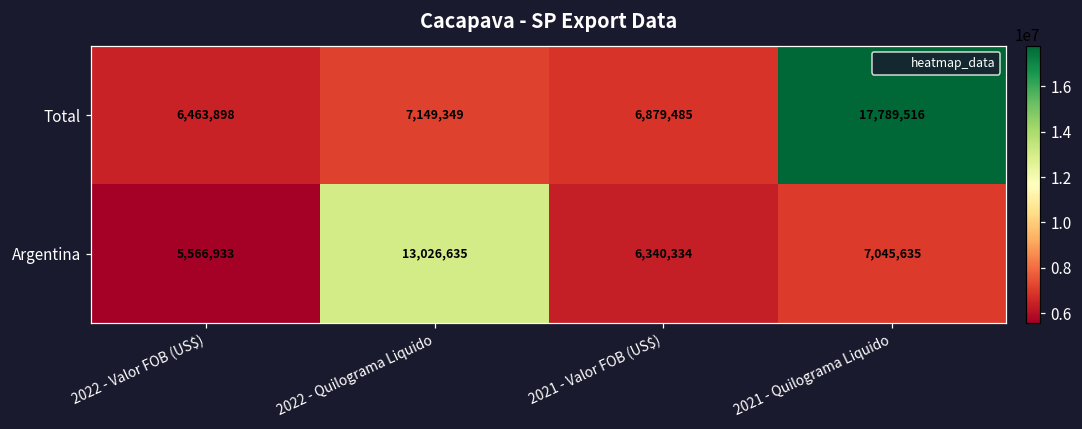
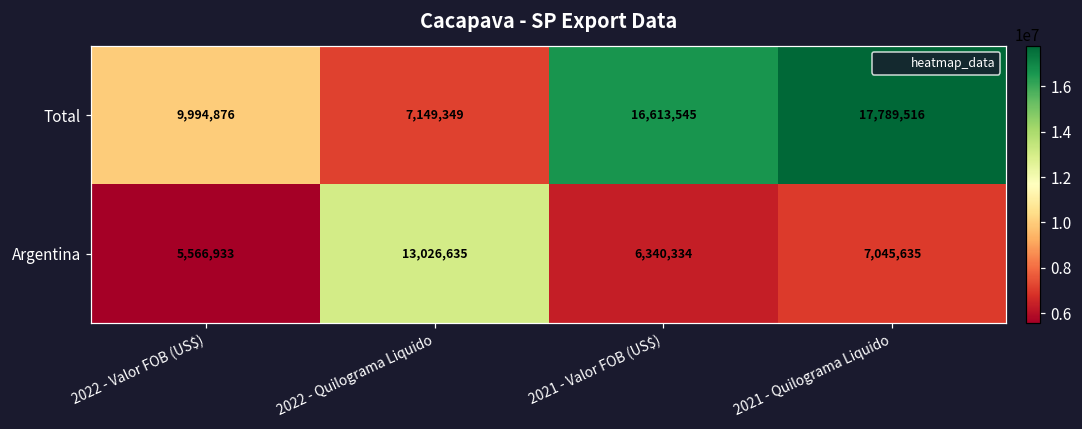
  {
    "Total": {
-     "2022 - Valor FOB (US$)": "6,463,898",
+     "2022 - Valor FOB (US$)": "9,994,876",
      "2022 - Quilograma Liquido": "7,149,349",
-     "2021 - Valor FOB (US$)": "6,879,485",
+     "2021 - Valor FOB (US$)": "16,613,545",
      "2021 - Quilograma Liquido": "17,789,516"
    },
    "Argentina": {
      "2022 - Valor FOB (US$)": "5,566,933",
      "2022 - Quilograma Liquido": "13,026,635",
      "2021 - Valor FOB (US$)": "6,340,334",
      "2021 - Quilograma Liquido": "7,045,635"
    }
  }
